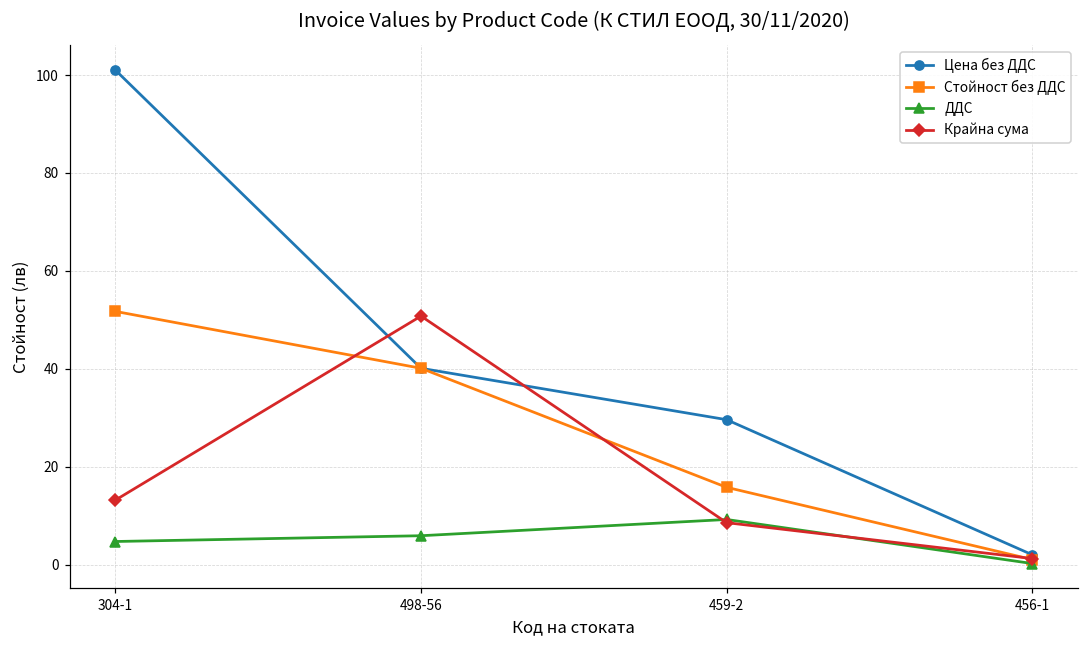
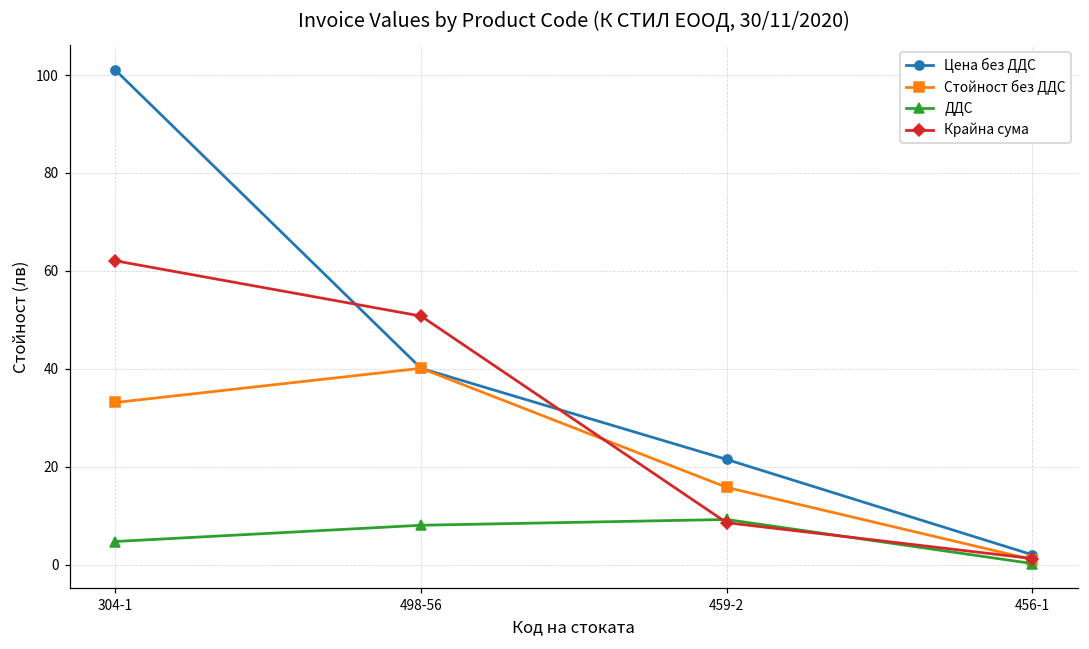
  {
    "Цена без ДДС": {
      "304-1": 101,
-     "459-2": 30,
+     "459-2": 21,
      "456-1": 2
    },
    "Стойност без ДДС": {
-     "304-1": 52,
+     "304-1": 33,
      "459-2": 16
    },
    "ДДС": {
      "304-1": 5,
-     "498-56": 6,
+     "498-56": 8,
      "459-2": 9,
      "456-1": 0
    },
    "Крайна сума": {
-     "304-1": 13,
+     "304-1": 62,
      "498-56": 51,
      "459-2": 9
    }
  }
